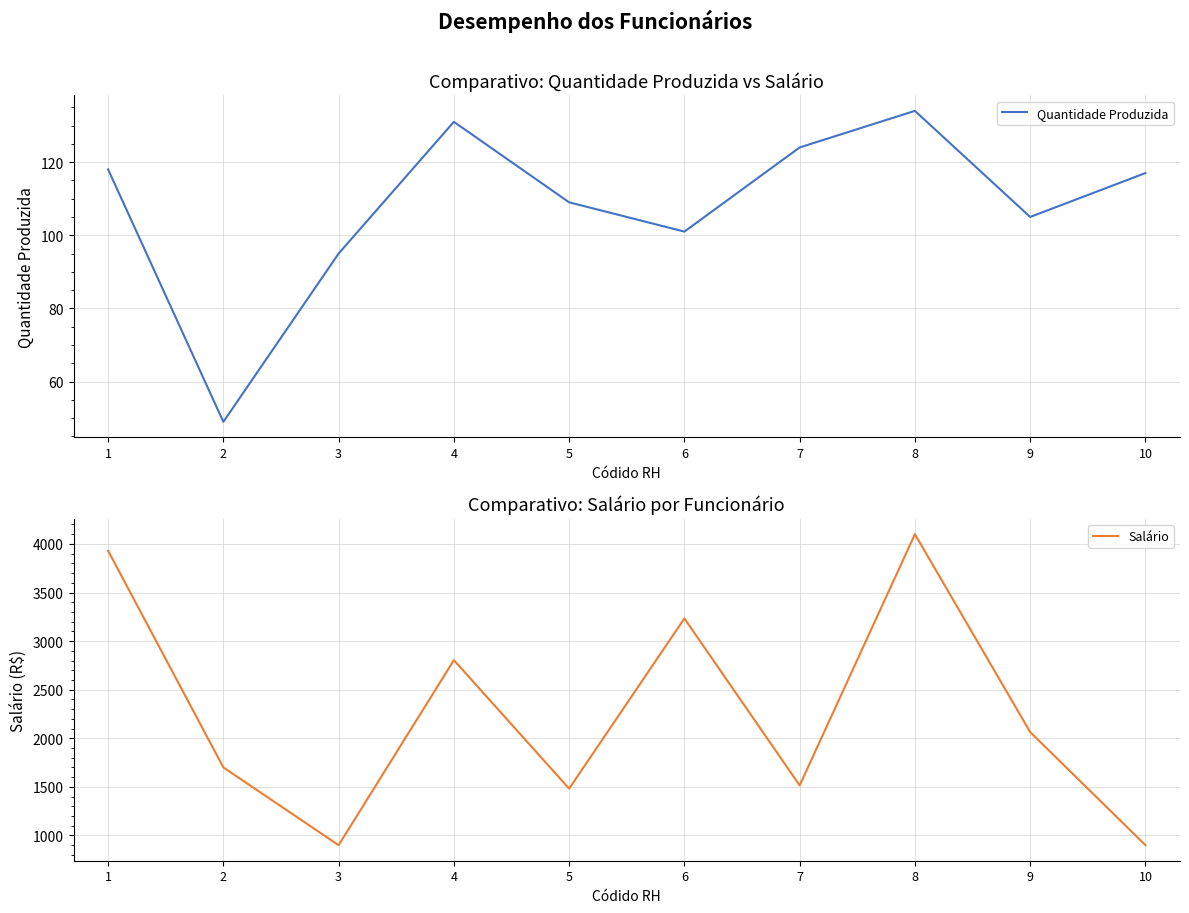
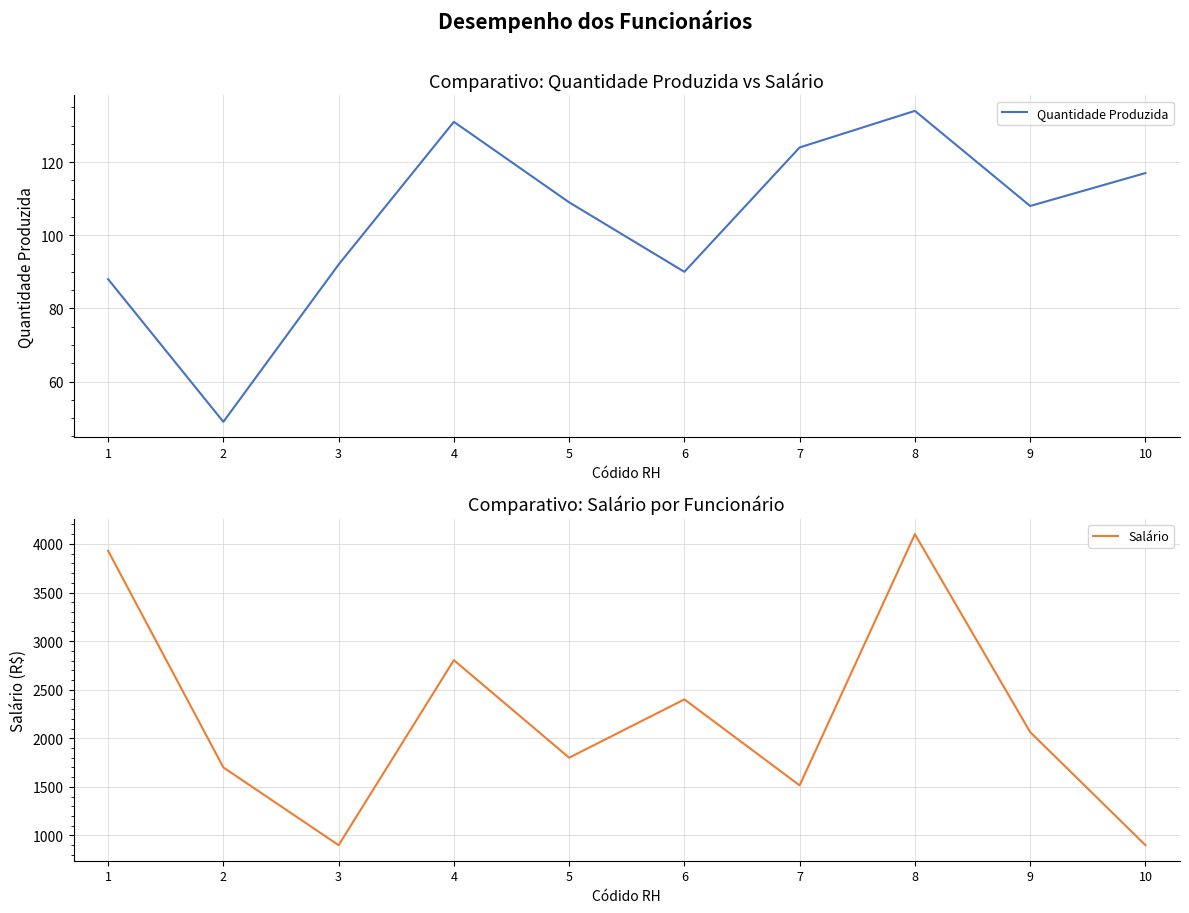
  {
    "Comparativo: Quantidade Produzida vs Salário": {
-     "1": 118,
+     "1": 88,
      "2": 49,
-     "3": 95,
+     "3": 92,
      "4": 131,
      "5": 109,
-     "6": 101,
+     "6": 90,
      "7": 124,
      "8": 134,
-     "9": 105,
+     "9": 108,
      "10": 117
    },
    "Comparativo: Salário por Funcionário": {
      "1": 3900,
      "2": 1700,
      "3": 900,
      "4": 2800,
-     "5": 1500,
-     "6": 3200,
+     "5": 1800,
+     "6": 2400,
      "7": 1500,
      "8": 4100,
      "9": 2100,
      "10": 900
    }
  }
